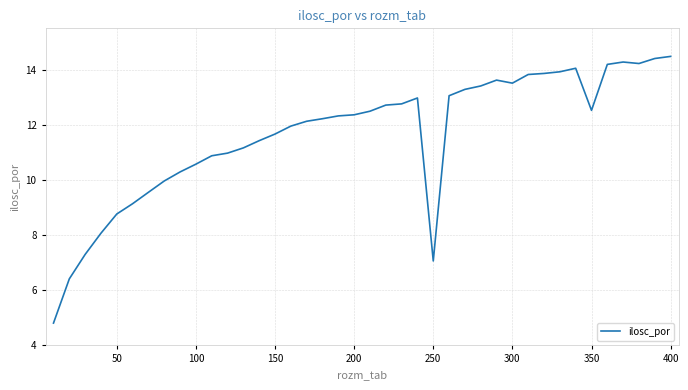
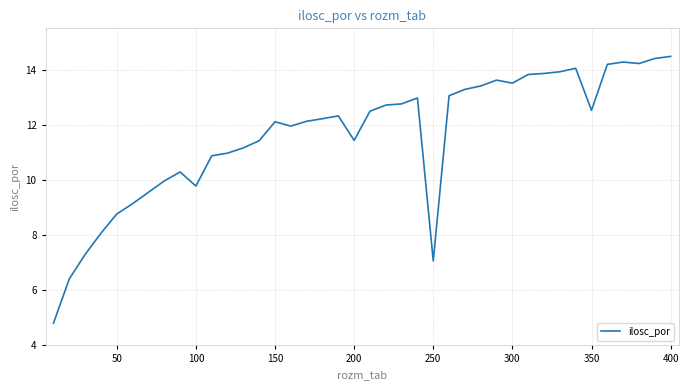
  {
    "50": 8.8,
-   "100": 10.6,
-   "150": 11.7,
-   "200": 12.4,
+   "100": 9.8,
+   "150": 12.1,
+   "200": 11.4,
    "250": 7.1,
    "300": 13.5,
    "350": 12.5,
    "400": 14.5
  }
